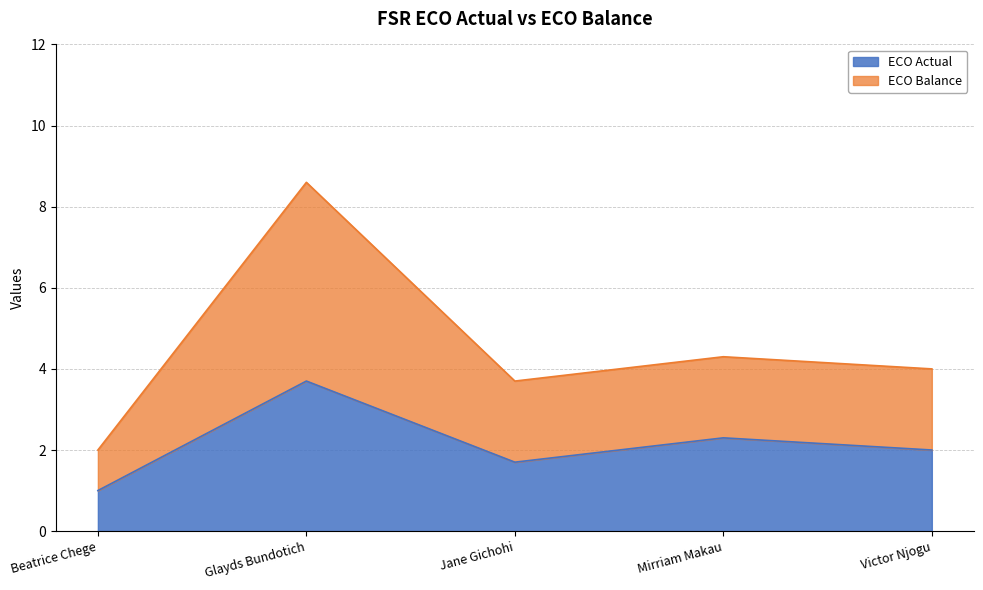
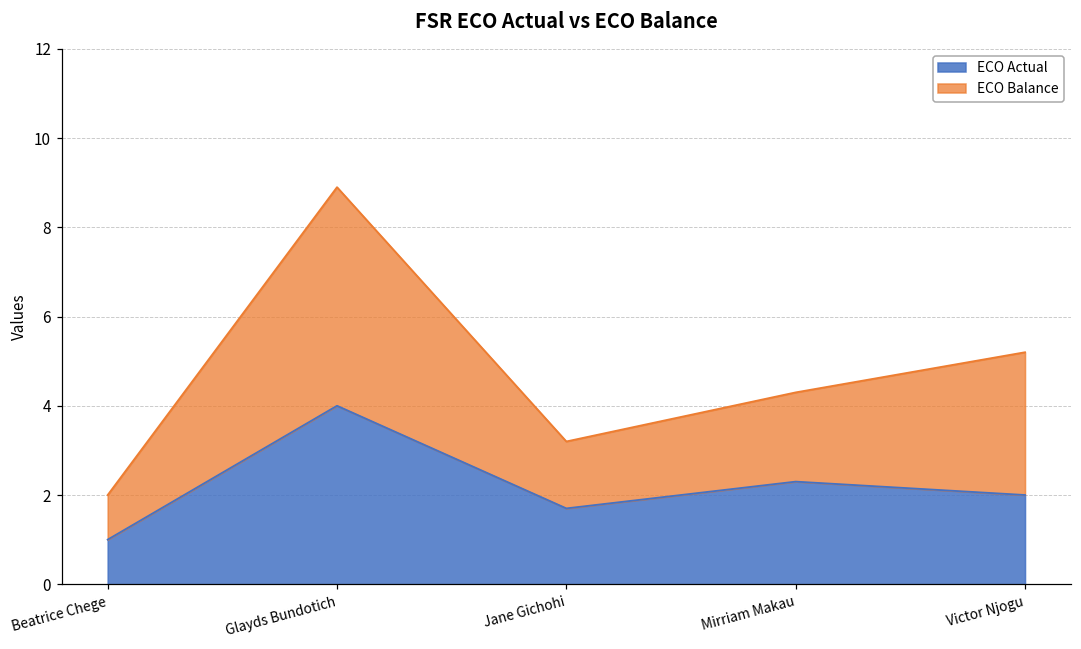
  {
    "ECO Actual": {
      "Beatrice Chege": 1.0,
-     "Glayds Bundotich": 3.7,
+     "Glayds Bundotich": 4.0,
      "Jane Gichohi": 1.7,
      "Mirriam Makau": 2.3,
      "Victor Njogu": 2.0
    },
    "ECO Balance": {
      "Beatrice Chege": 1.0,
      "Glayds Bundotich": 4.9,
-     "Jane Gichohi": 2.0,
+     "Jane Gichohi": 1.5,
      "Mirriam Makau": 2.0,
-     "Victor Njogu": 2.0
+     "Victor Njogu": 3.2
    }
  }
